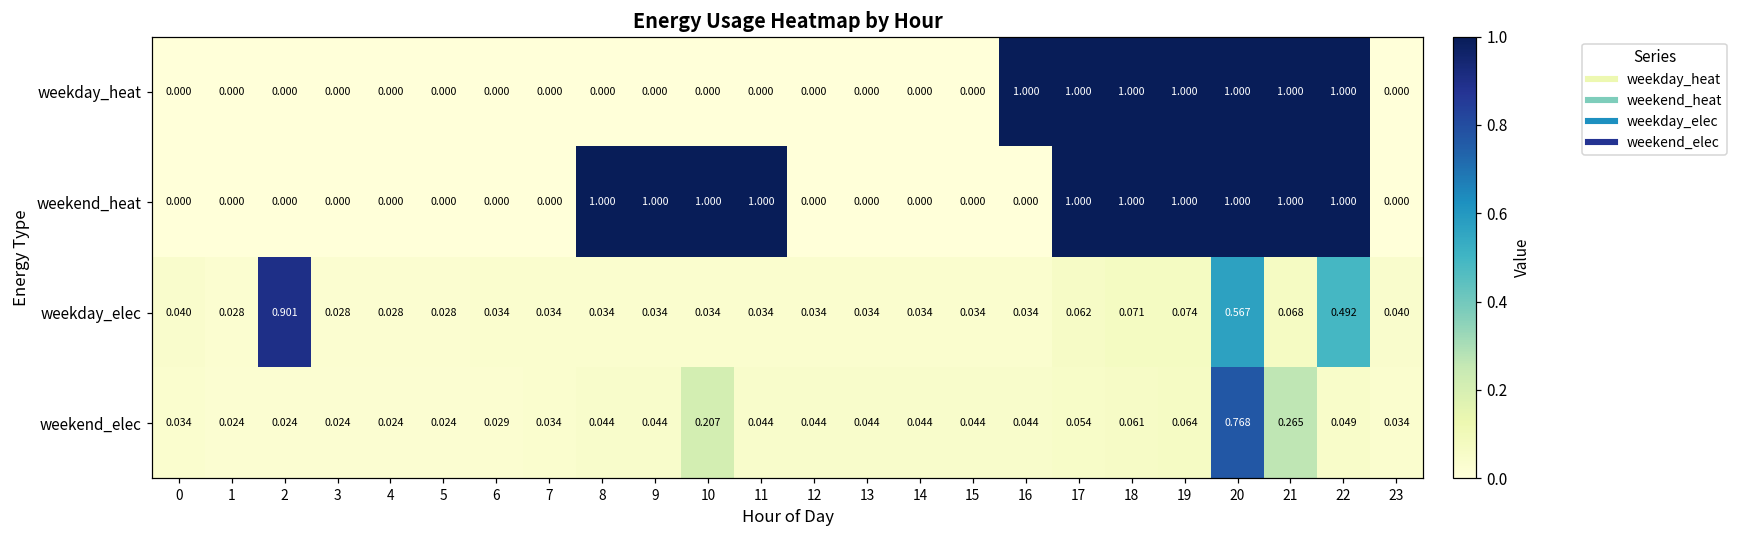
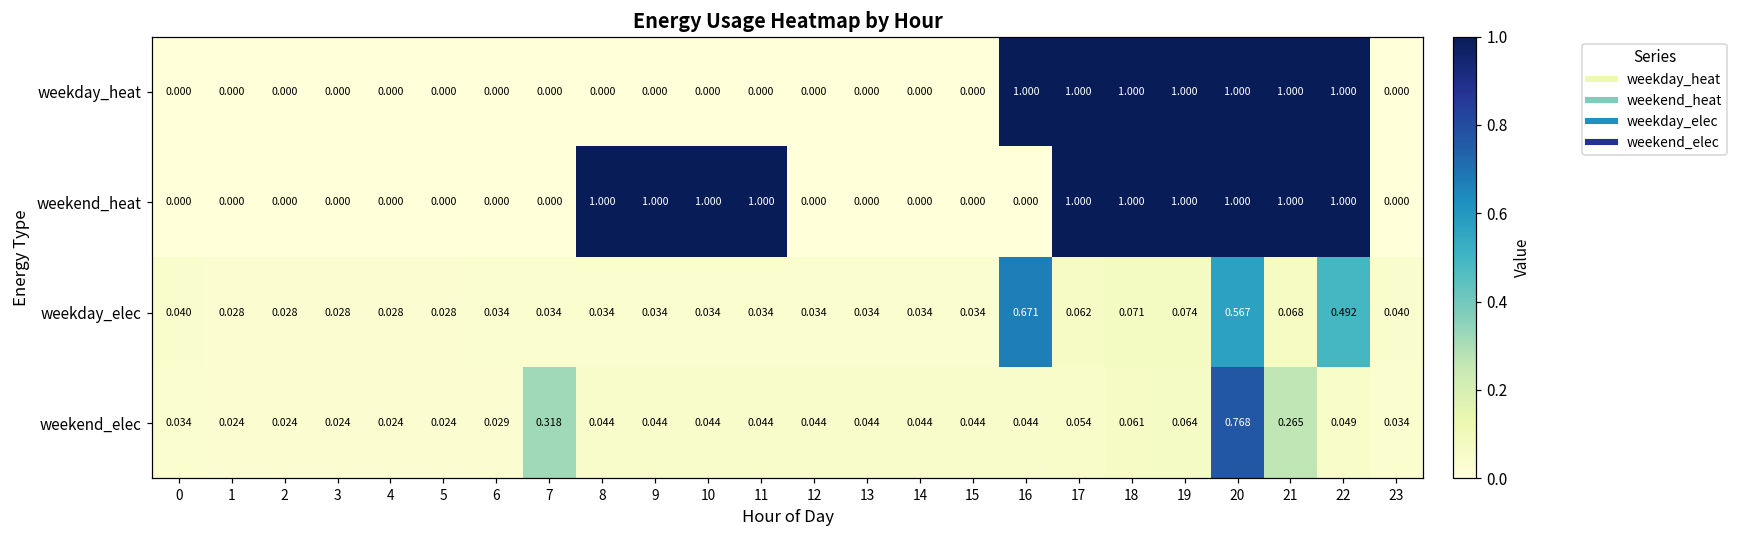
  {
    "weekday_heat": {
      "0": 0.000,
      "1": 0.000,
      "2": 0.000,
      "3": 0.000,
      "4": 0.000,
      "5": 0.000,
      "6": 0.000,
      "7": 0.000,
      "8": 0.000,
      "9": 0.000,
      "10": 0.000,
      "11": 0.000,
      "12": 0.000,
      "13": 0.000,
      "14": 0.000,
      "15": 0.000,
      "16": 1.000,
      "17": 1.000,
      "18": 1.000,
      "19": 1.000,
      "20": 1.000,
      "21": 1.000,
      "22": 1.000,
      "23": 0.000
    },
    "weekend_heat": {
      "0": 0.000,
      "1": 0.000,
      "2": 0.000,
      "3": 0.000,
      "4": 0.000,
      "5": 0.000,
      "6": 0.000,
      "7": 0.000,
      "8": 1.000,
      "9": 1.000,
      "10": 1.000,
      "11": 1.000,
      "12": 0.000,
      "13": 0.000,
      "14": 0.000,
      "15": 0.000,
      "16": 0.000,
      "17": 1.000,
      "18": 1.000,
      "19": 1.000,
      "20": 1.000,
      "21": 1.000,
      "22": 1.000,
      "23": 0.000
    },
    "weekday_elec": {
      "0": 0.040,
      "1": 0.028,
-     "2": 0.901,
+     "2": 0.028,
      "3": 0.028,
      "4": 0.028,
      "5": 0.028,
      "6": 0.034,
      "7": 0.034,
      "8": 0.034,
      "9": 0.034,
      "10": 0.034,
      "11": 0.034,
      "12": 0.034,
      "13": 0.034,
      "14": 0.034,
      "15": 0.034,
-     "16": 0.034,
+     "16": 0.671,
      "17": 0.062,
      "18": 0.071,
      "19": 0.074,
      "20": 0.567,
      "21": 0.068,
      "22": 0.492,
      "23": 0.040
    },
    "weekend_elec": {
      "0": 0.034,
      "1": 0.024,
      "2": 0.024,
      "3": 0.024,
      "4": 0.024,
      "5": 0.024,
      "6": 0.029,
-     "7": 0.034,
+     "7": 0.318,
      "8": 0.044,
      "9": 0.044,
-     "10": 0.207,
+     "10": 0.044,
      "11": 0.044,
      "12": 0.044,
      "13": 0.044,
      "14": 0.044,
      "15": 0.044,
      "16": 0.044,
      "17": 0.054,
      "18": 0.061,
      "19": 0.064,
      "20": 0.768,
      "21": 0.265,
      "22": 0.049,
      "23": 0.034
    }
  }
